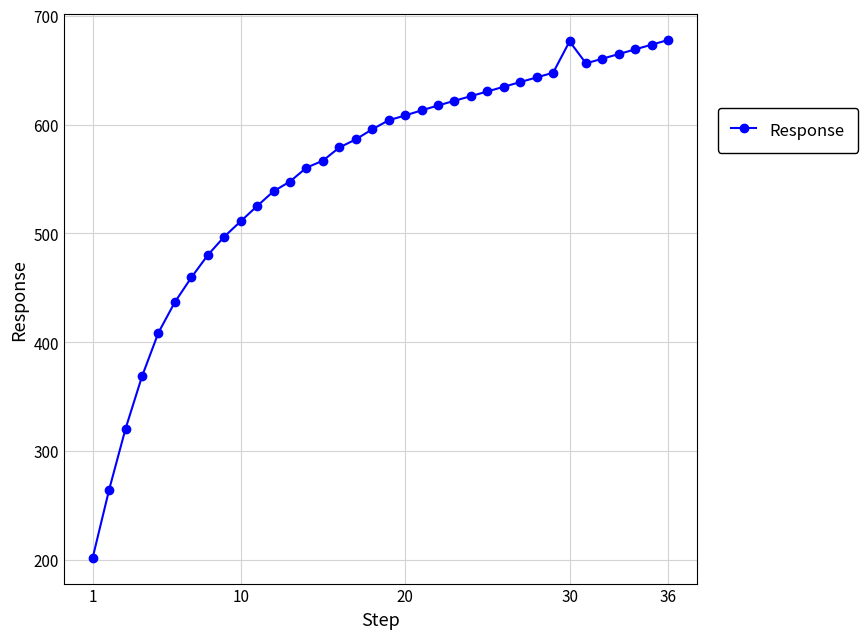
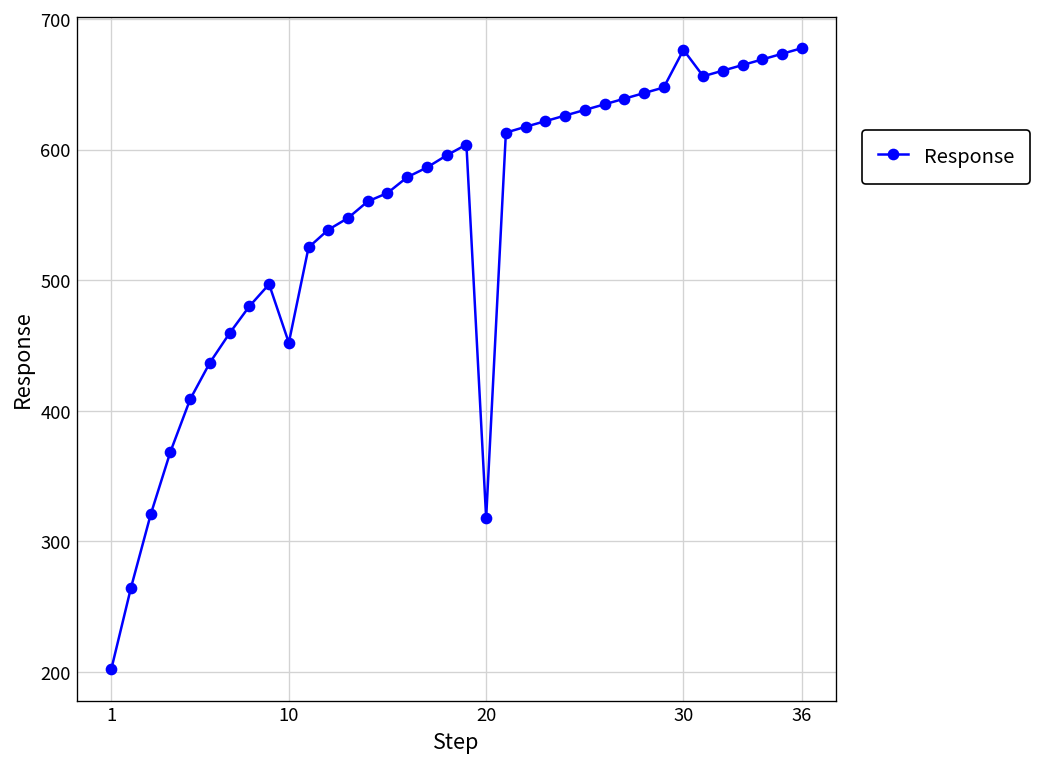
  {
    "1": 202,
-   "10": 511,
-   "20": 608,
+   "10": 452,
+   "20": 318,
    "30": 676,
    "36": 678
  }
